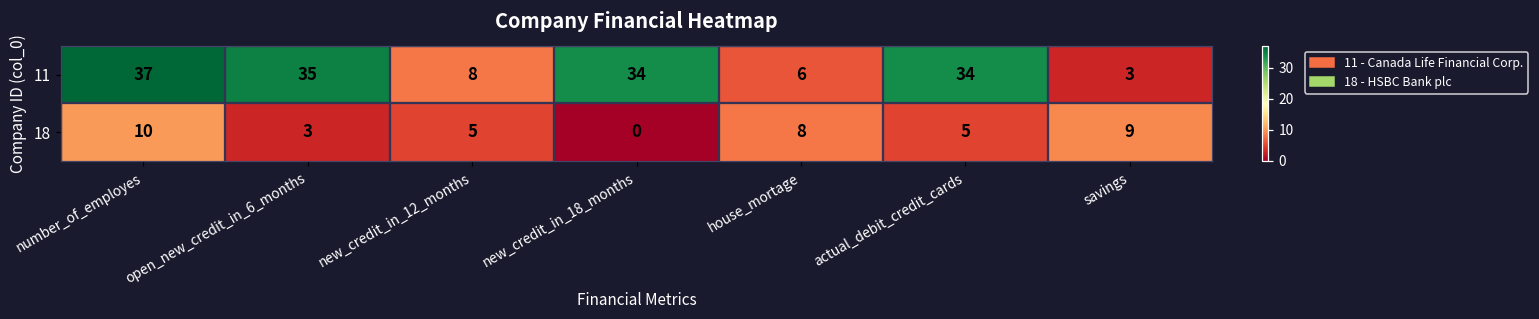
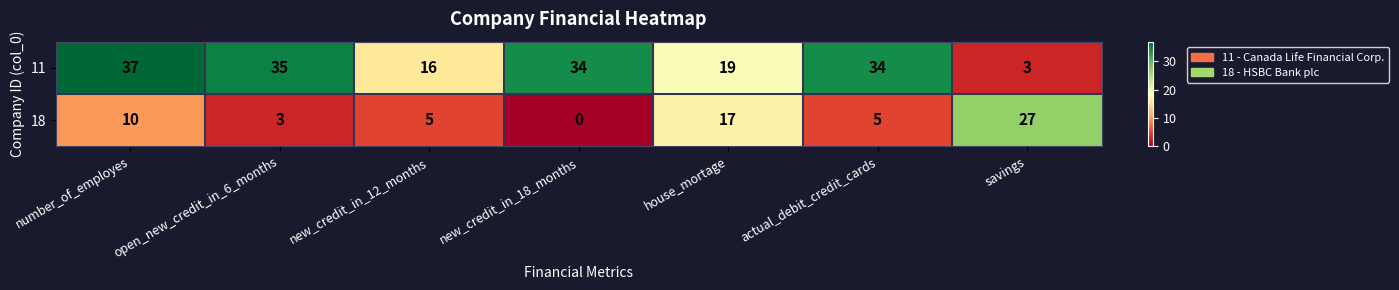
  {
    "11": {
      "number_of_employes": 37,
      "open_new_credit_in_6_months": 35,
-     "new_credit_in_12_months": 8,
+     "new_credit_in_12_months": 16,
      "new_credit_in_18_months": 34,
-     "house_mortage": 6,
+     "house_mortage": 19,
      "actual_debit_credit_cards": 34,
      "savings": 3
    },
    "18": {
      "number_of_employes": 10,
      "open_new_credit_in_6_months": 3,
      "new_credit_in_12_months": 5,
      "new_credit_in_18_months": 0,
-     "house_mortage": 8,
+     "house_mortage": 17,
      "actual_debit_credit_cards": 5,
-     "savings": 9
+     "savings": 27
    }
  }
